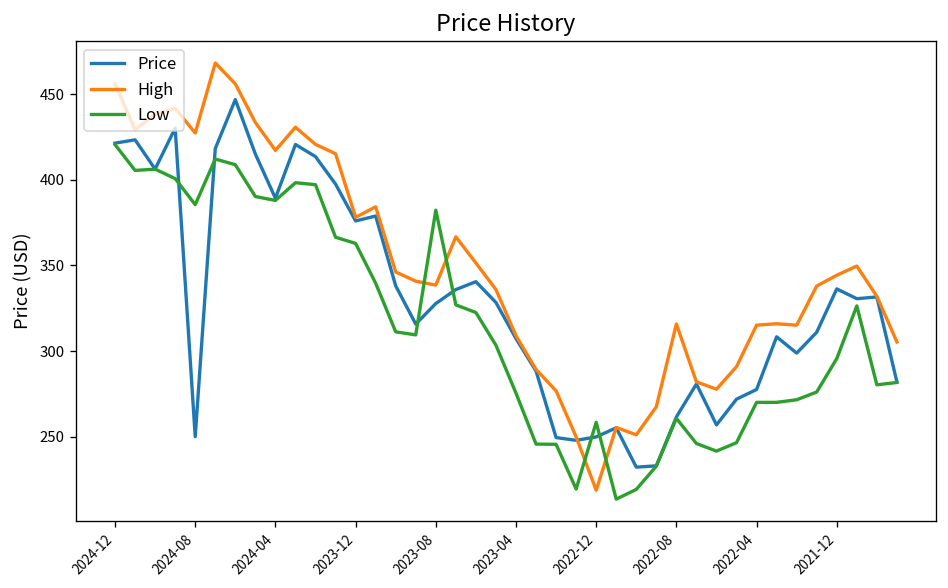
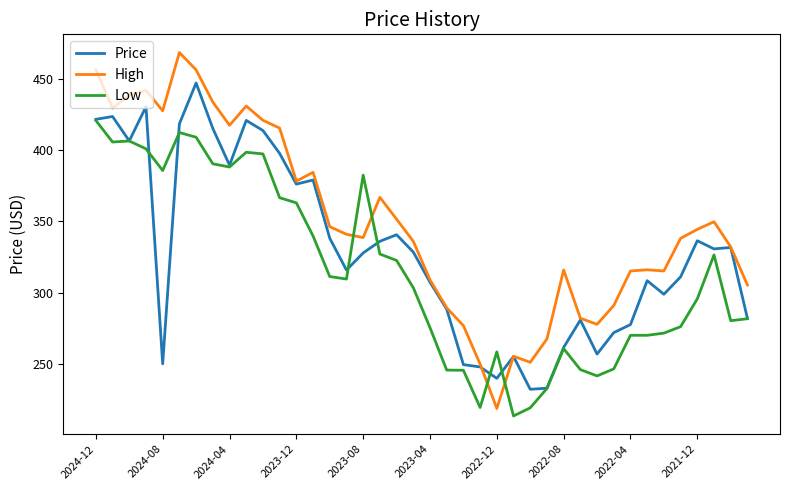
  {
    "Price": {
      "2024-08": 250,
      "2023-12": 376,
      "2023-08": 328,
-     "2022-12": 250,
+     "2022-12": 240,
      "2022-04": 278,
      "2021-12": 336
    },
    "High": {
      "2024-08": 427,
      "2024-04": 417,
      "2023-12": 378,
      "2023-08": 339,
      "2022-12": 219,
      "2022-08": 316,
      "2022-04": 315,
      "2021-12": 344
    },
    "Low": {
      "2024-08": 386,
      "2023-12": 363,
      "2023-08": 382,
      "2023-04": 275,
      "2022-12": 258,
      "2022-04": 270,
      "2021-12": 296
    }
  }
